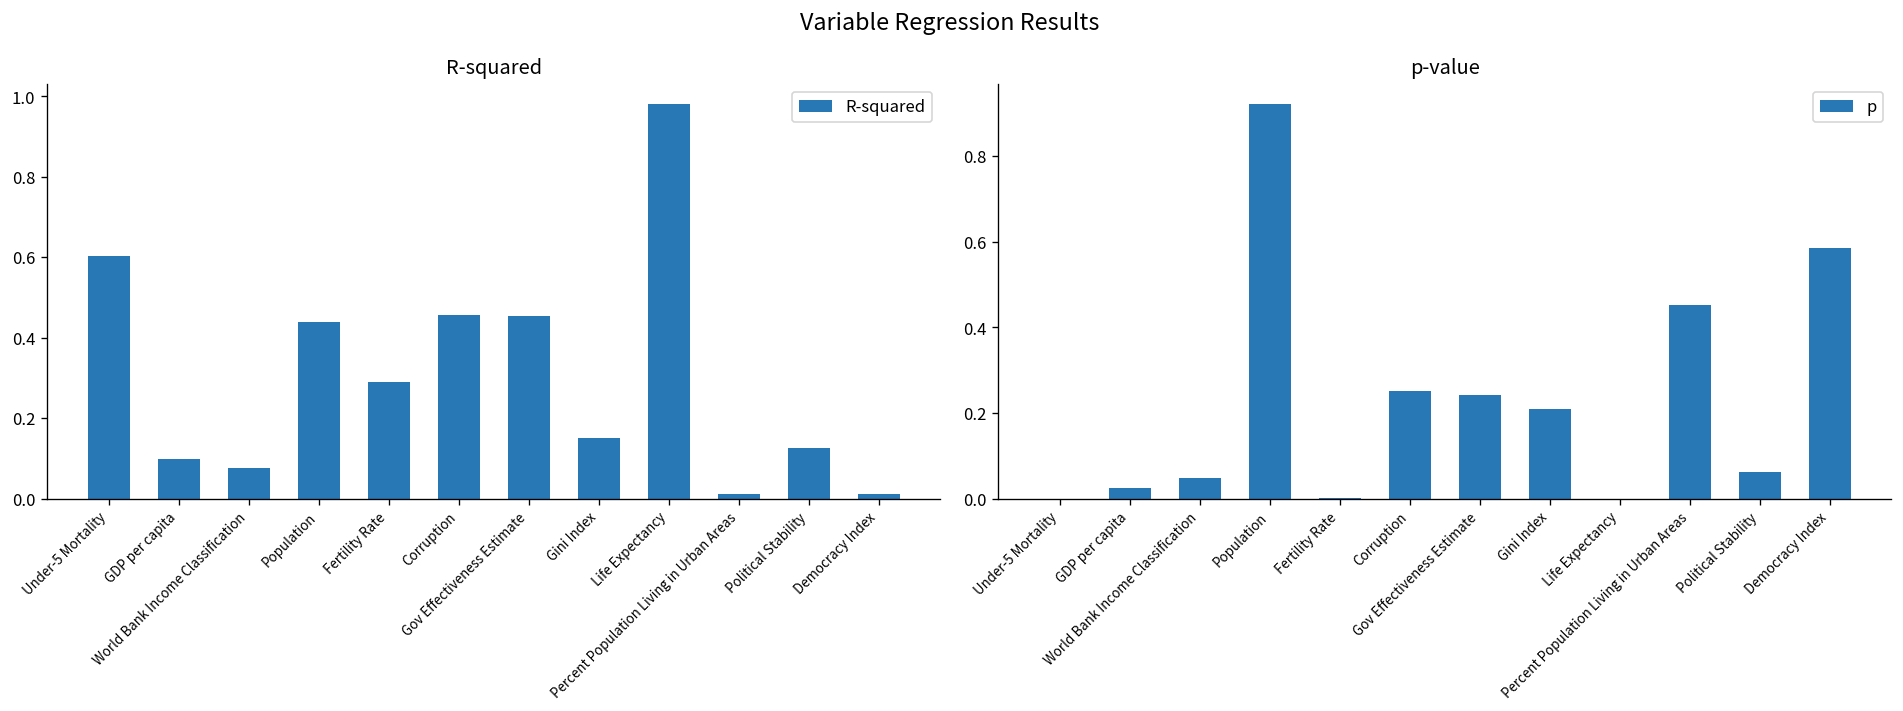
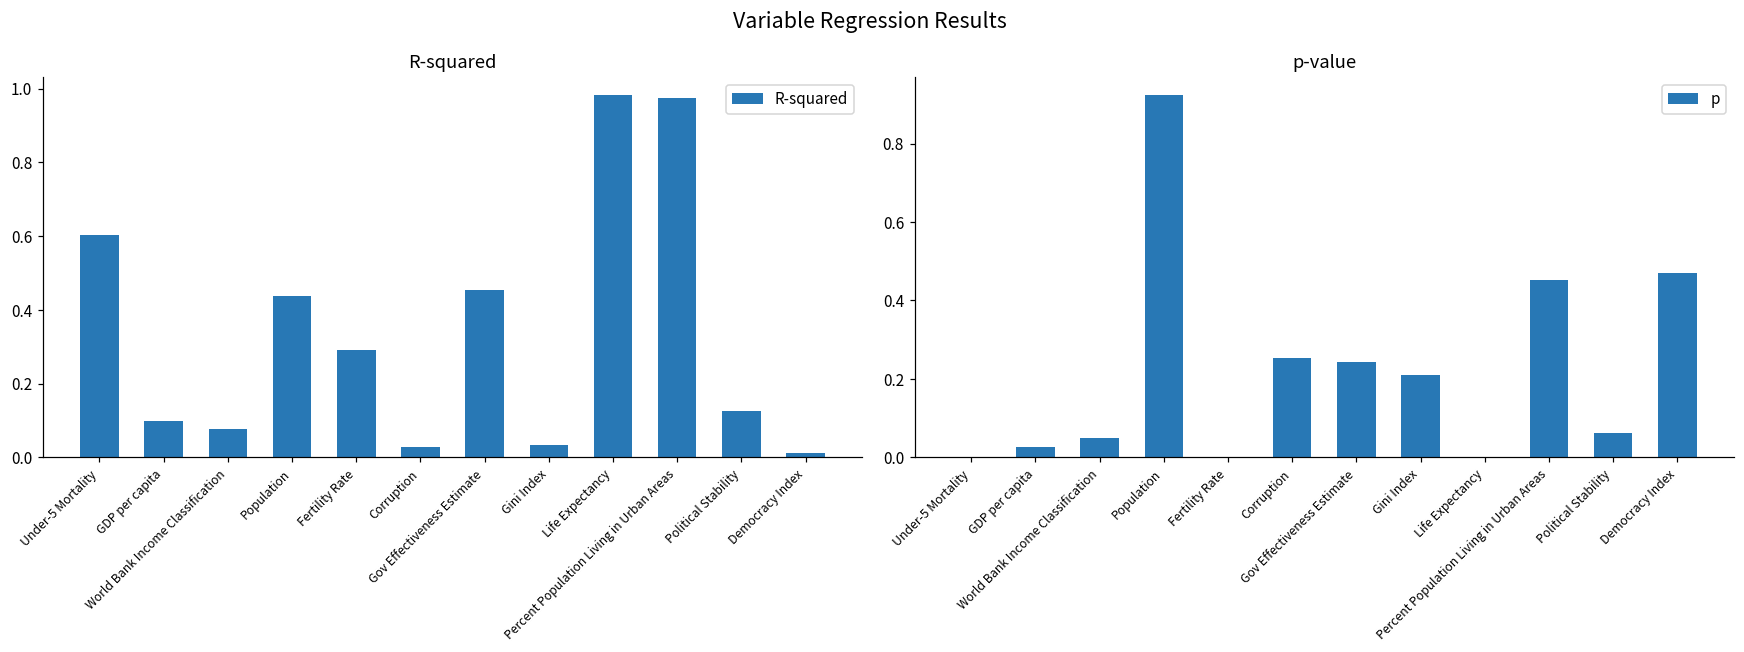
  {
    "R-squared": {
      "Under-5 Mortality": 0.60,
      "GDP per capita": 0.10,
      "World Bank Income Classification": 0.08,
      "Population": 0.44,
      "Fertility Rate": 0.29,
-     "Corruption": 0.46,
+     "Corruption": 0.03,
      "Gov Effectiveness Estimate": 0.45,
-     "Gini Index": 0.15,
+     "Gini Index": 0.03,
      "Life Expectancy": 0.98,
-     "Percent Population Living in Urban Areas": 0.01,
+     "Percent Population Living in Urban Areas": 0.98,
      "Political Stability": 0.13,
      "Democracy Index": 0.01
    },
    "p-value": {
      "GDP per capita": 0.03,
      "World Bank Income Classification": 0.05,
      "Population": 0.92,
      "Corruption": 0.25,
      "Gov Effectiveness Estimate": 0.24,
      "Gini Index": 0.21,
      "Percent Population Living in Urban Areas": 0.45,
      "Political Stability": 0.06,
-     "Democracy Index": 0.59
+     "Democracy Index": 0.47
    }
  }
